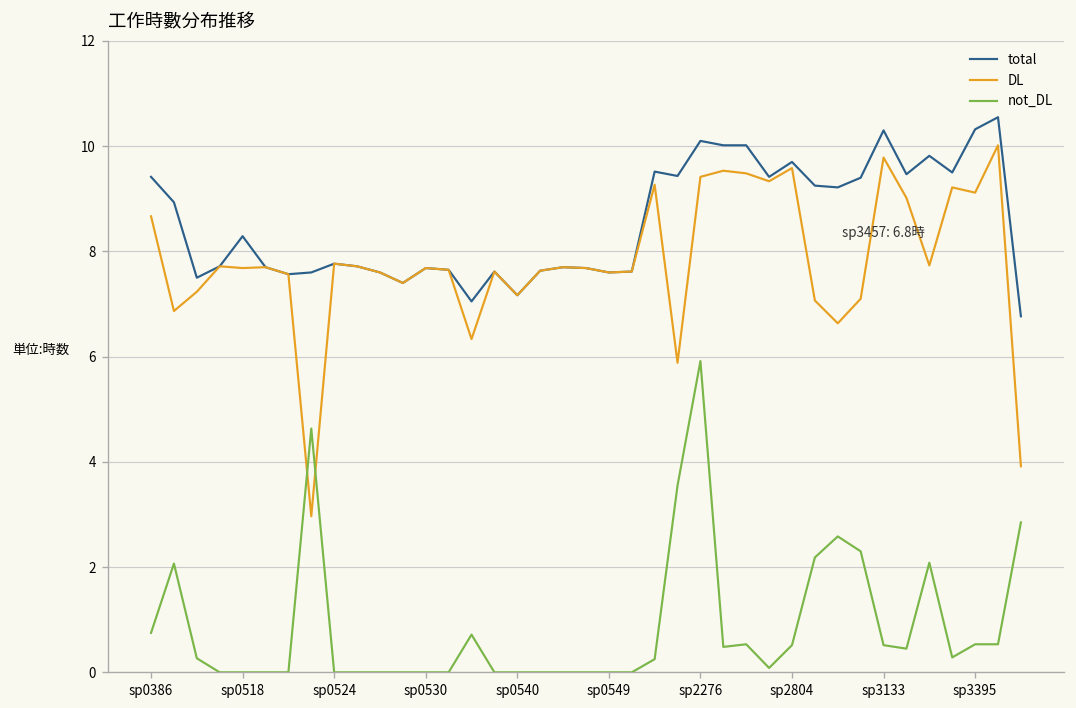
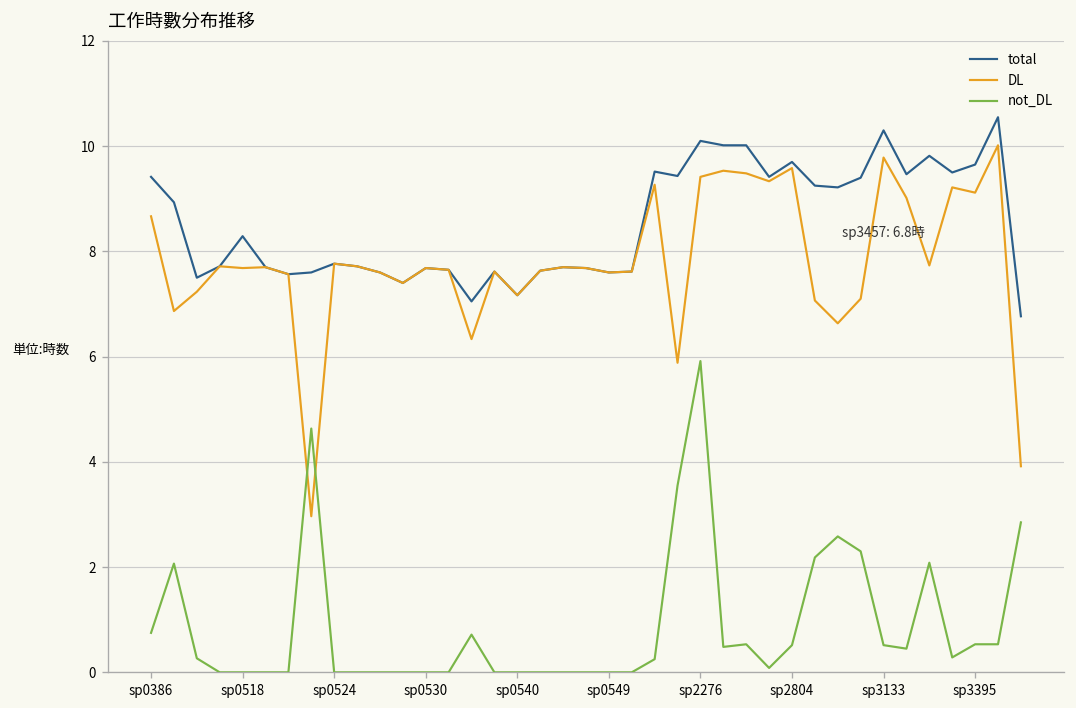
  {
    "total": {
      "sp0386": 9.4,
      "sp0518": 8.3,
      "sp2276": 10.1,
      "sp2804": 9.7,
      "sp3133": 10.3,
-     "sp3395": 10.3
+     "sp3395": 9.7
    },
    "DL": {
      "sp0386": 8.7,
      "sp0518": 7.7,
      "sp2276": 9.4,
      "sp2804": 9.6,
      "sp3133": 9.8,
      "sp3395": 9.1
    },
    "not_DL": {
      "sp0386": 0.8,
      "sp0518": 0.0,
      "sp0524": 0.0,
      "sp0530": 0.0,
      "sp0540": 0.0,
      "sp0549": 0.0,
      "sp2276": 5.9,
      "sp2804": 0.5,
      "sp3133": 0.5,
      "sp3395": 0.5
    }
  }
